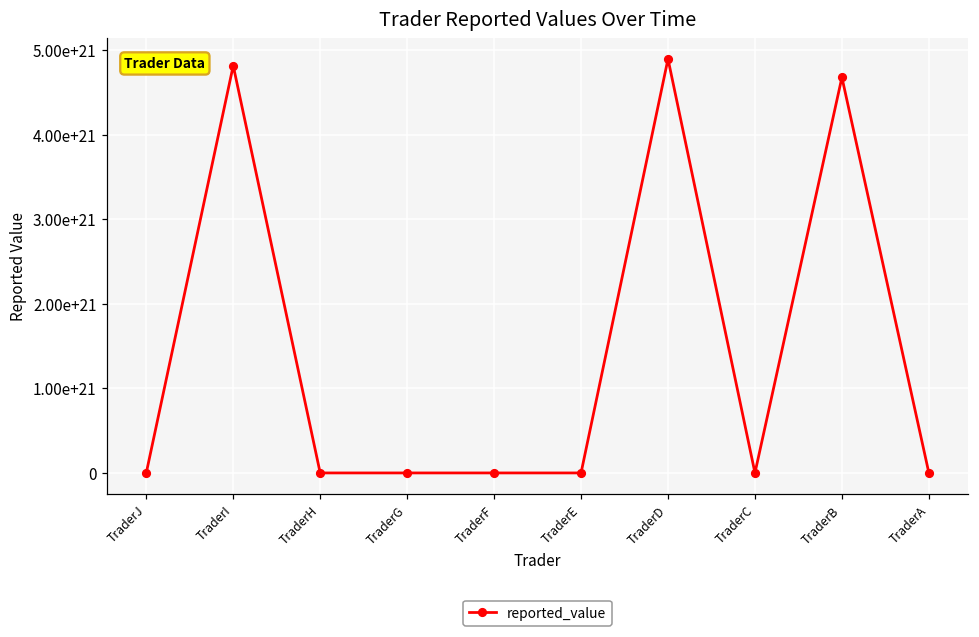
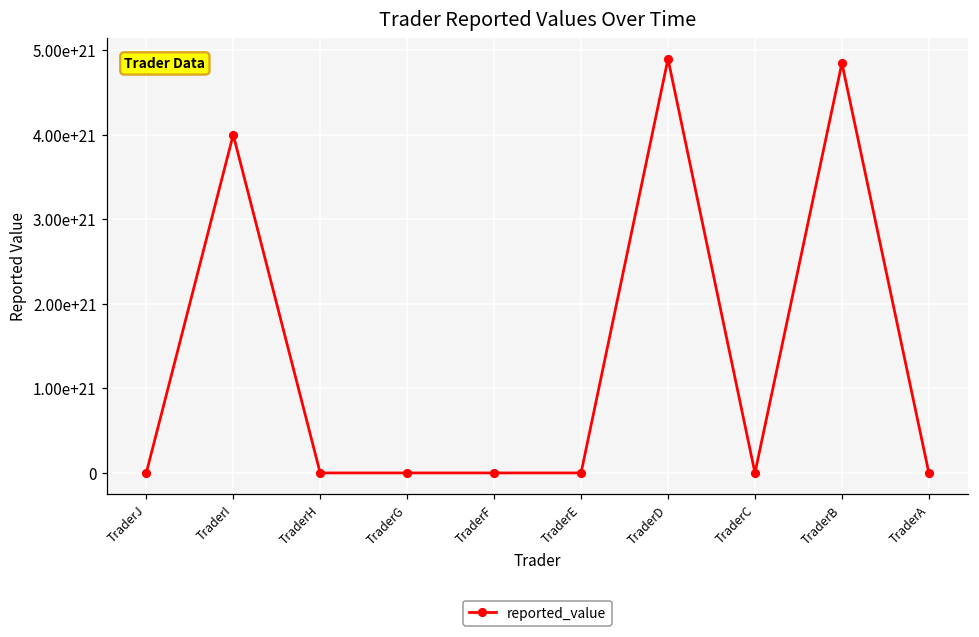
  {
    "TraderJ": 0,
-   "TraderI": 4800000000000000000000,
+   "TraderI": 4000000000000000000000,
    "TraderH": 0,
    "TraderG": 0,
    "TraderF": 0,
    "TraderE": 0,
    "TraderD": 4900000000000000000000,
    "TraderC": 0,
-   "TraderB": 4700000000000000000000,
+   "TraderB": 4800000000000000000000,
    "TraderA": 0
  }
